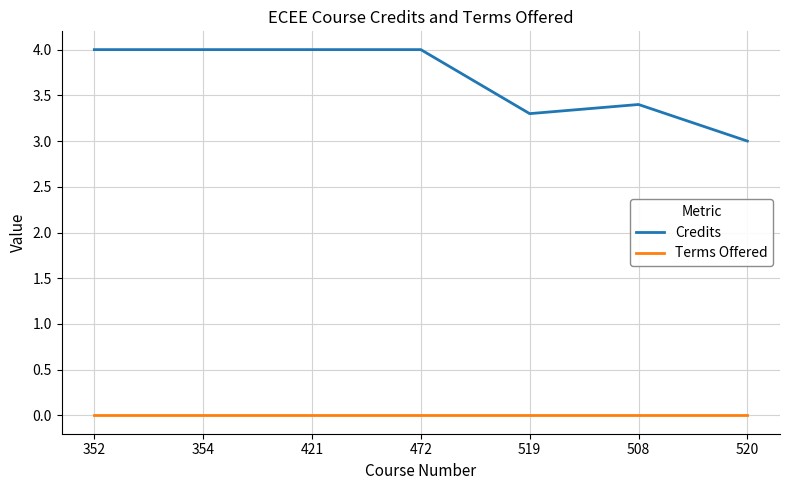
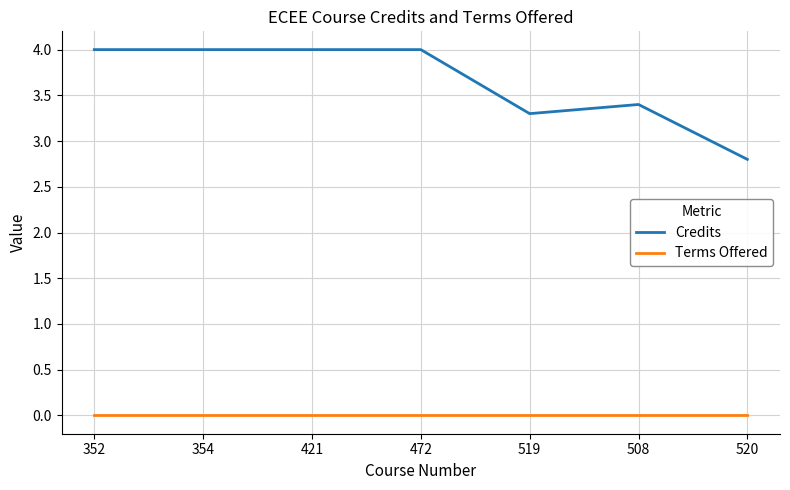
  {
    "Credits": {
      "352": 4.0,
      "354": 4.0,
      "421": 4.0,
      "472": 4.0,
      "519": 3.3,
      "508": 3.4,
-     "520": 3.0
+     "520": 2.8
    },
    "Terms Offered": {
      "352": 0.0,
      "354": 0.0,
      "421": 0.0,
      "472": 0.0,
      "519": 0.0,
      "508": 0.0,
      "520": 0.0
    }
  }
